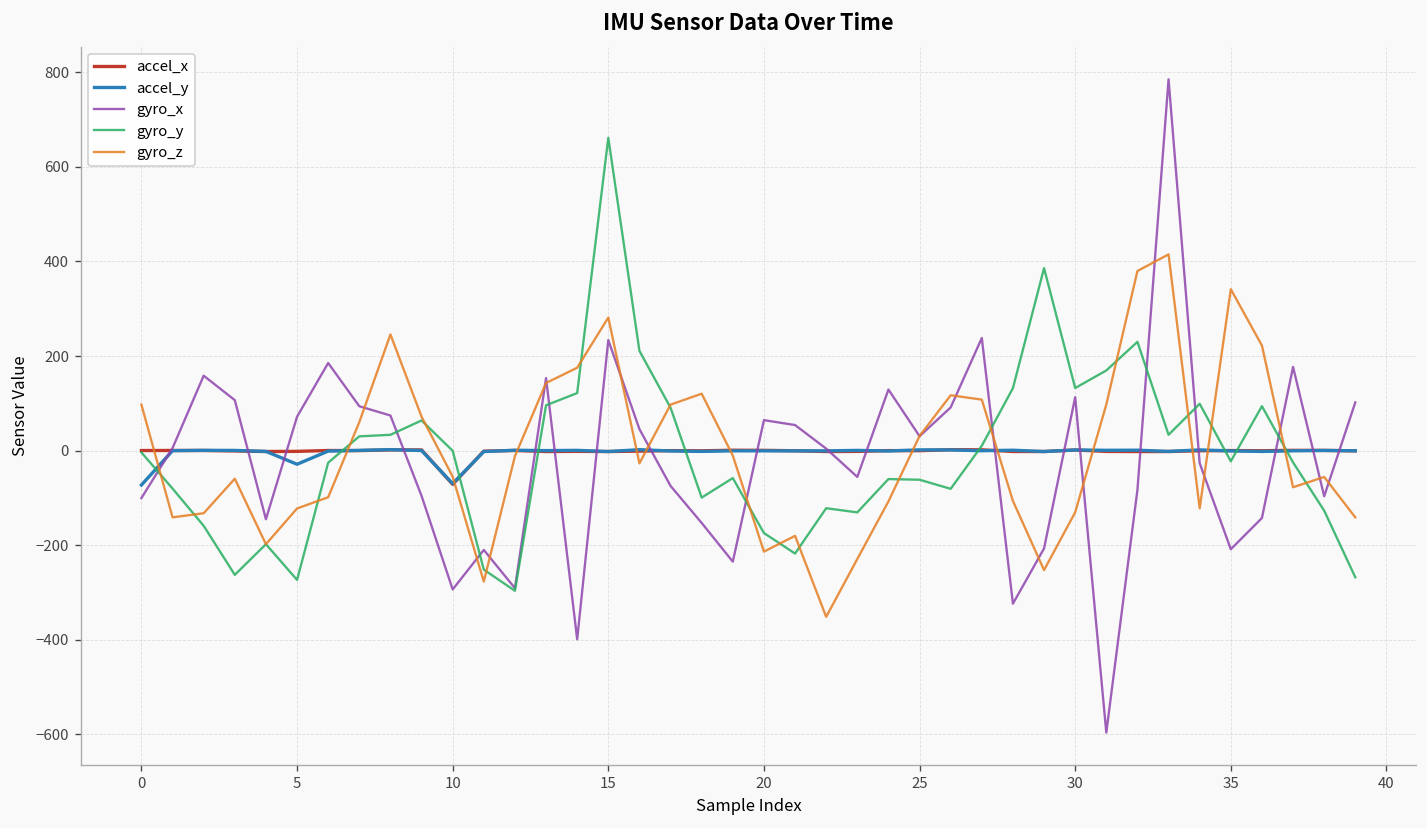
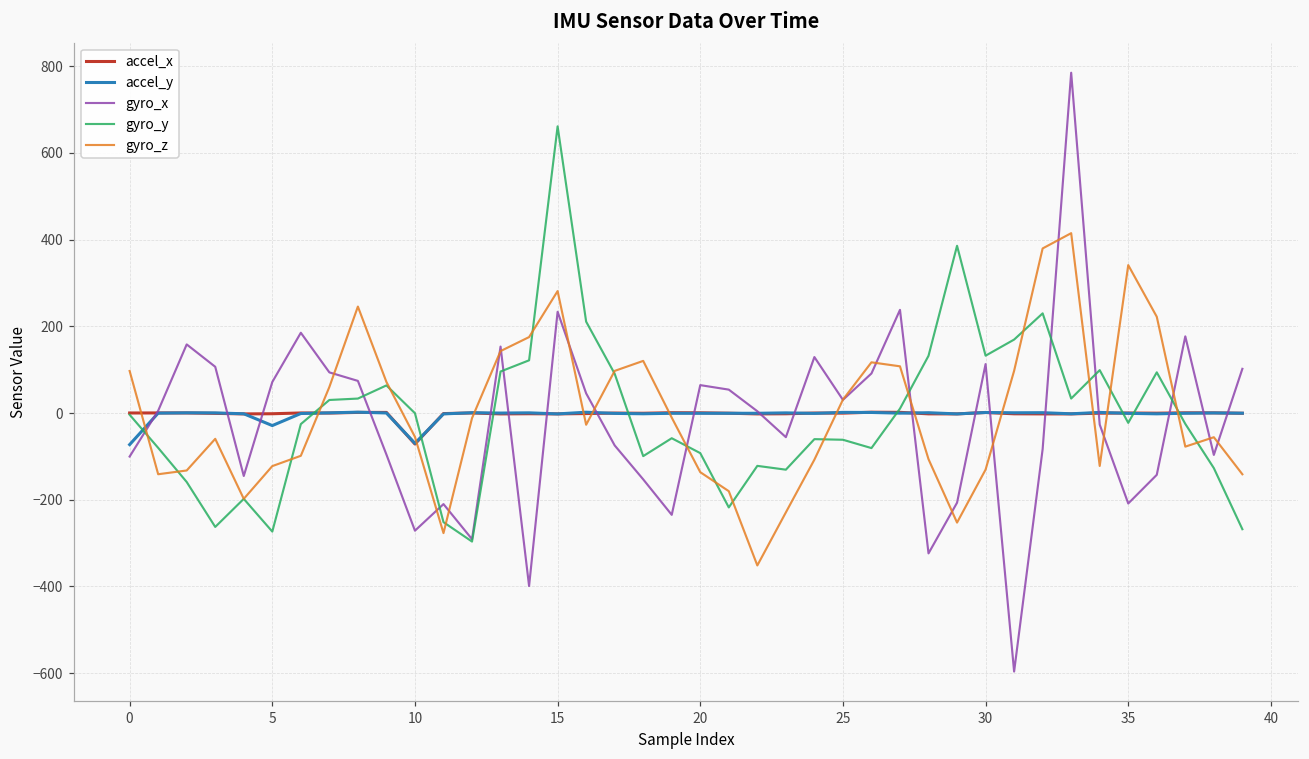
  {
    "accel_x": {
      "5": 0
    },
    "accel_y": {
      "0": -70,
      "5": -30
    },
    "gyro_x": {
      "0": -100,
      "5": 70,
-     "10": -290,
+     "10": -270,
      "15": 230,
      "20": 60,
      "30": 110,
      "35": -210
    },
    "gyro_y": {
      "5": -270,
      "10": 0,
      "15": 660,
-     "20": -170,
+     "20": -90,
      "25": -60,
      "30": 130,
      "35": -20
    },
    "gyro_z": {
      "0": 100,
      "5": -120,
      "10": -60,
      "15": 280,
-     "20": -210,
+     "20": -140,
      "30": -130,
      "35": 340
    }
  }
